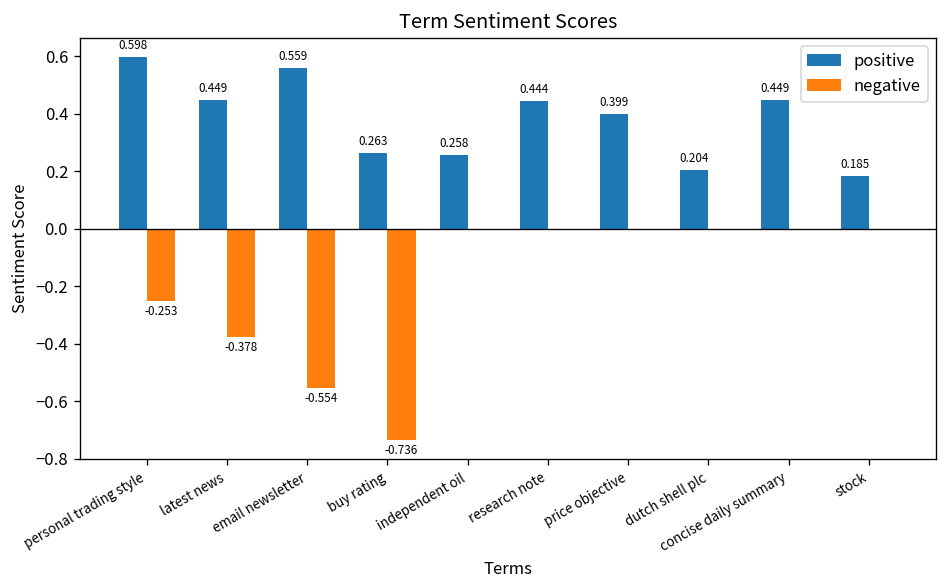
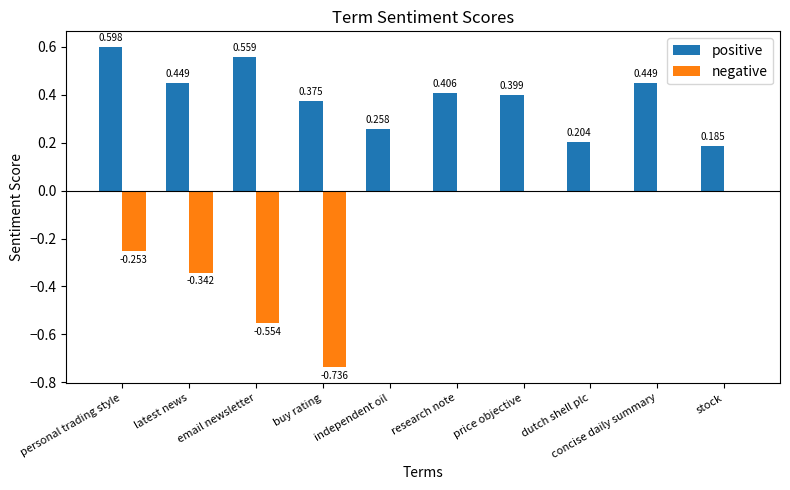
  {
    "positive": {
      "personal trading style": 0.598,
      "latest news": 0.449,
      "email newsletter": 0.559,
-     "buy rating": 0.263,
+     "buy rating": 0.375,
      "independent oil": 0.258,
-     "research note": 0.444,
+     "research note": 0.406,
      "price objective": 0.399,
      "dutch shell plc": 0.204,
      "concise daily summary": 0.449,
      "stock": 0.185
    },
    "negative": {
      "personal trading style": -0.253,
-     "latest news": -0.378,
+     "latest news": -0.342,
      "email newsletter": -0.554,
      "buy rating": -0.736
    }
  }
